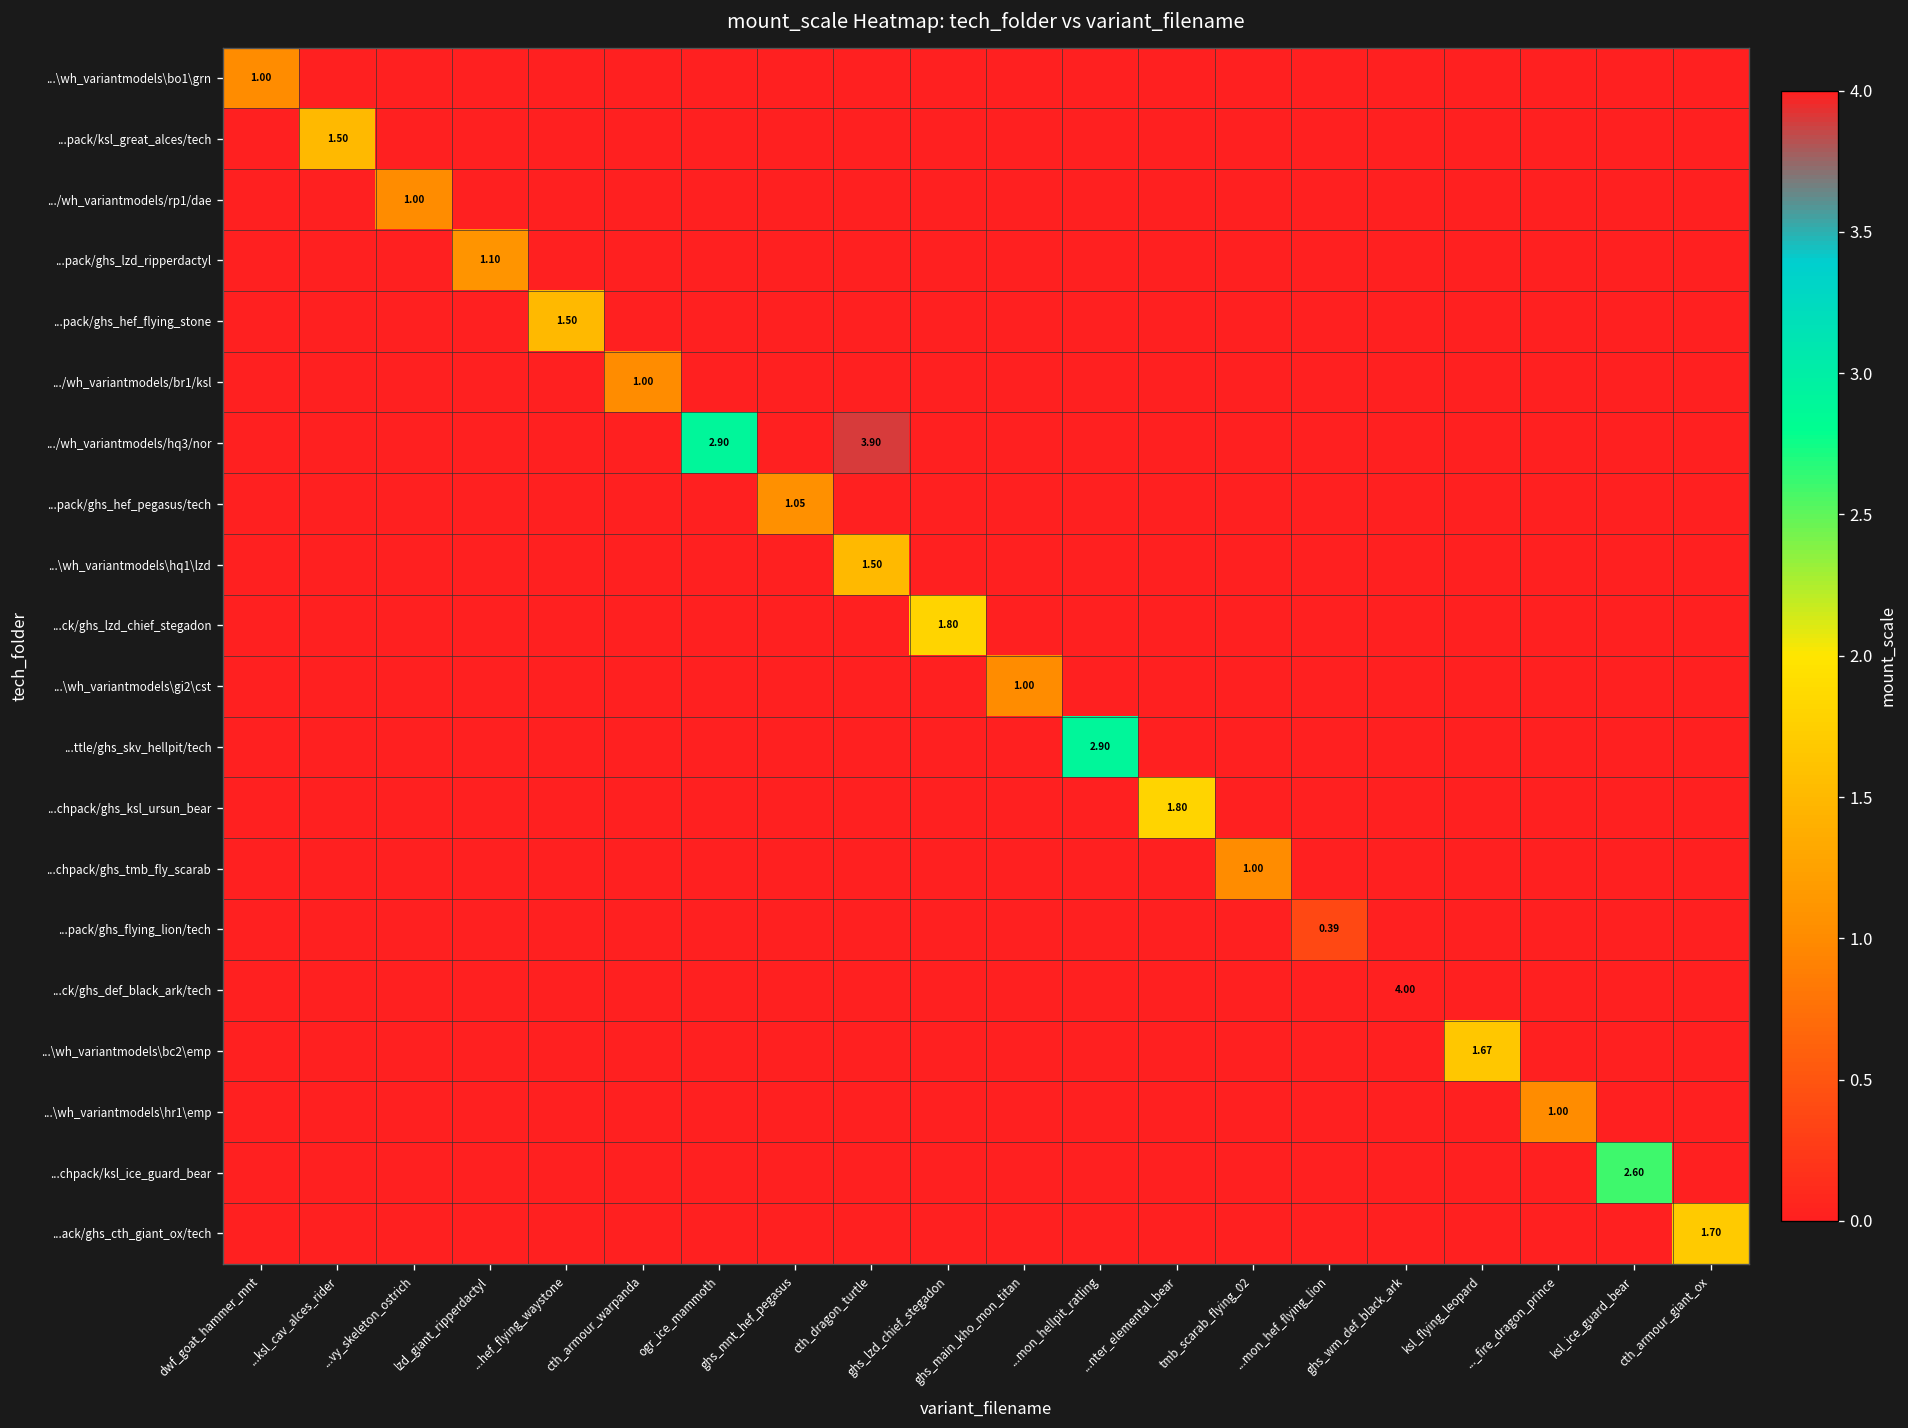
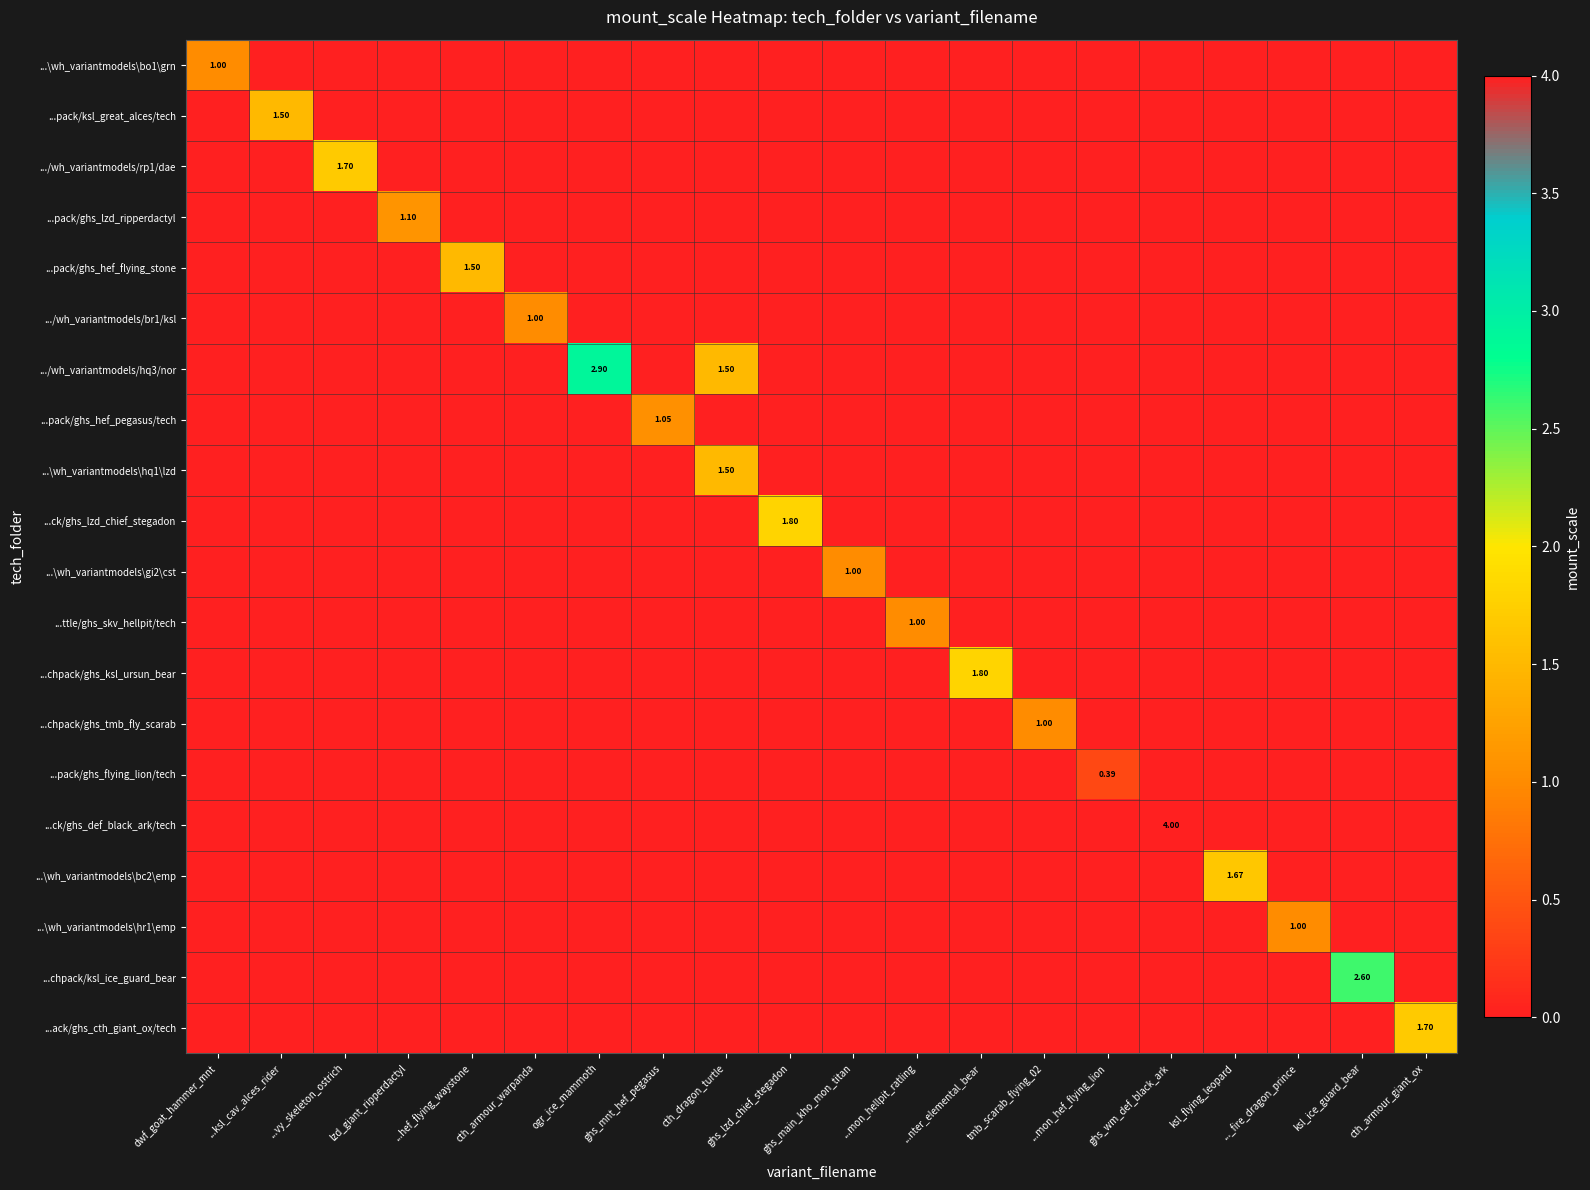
  {
    "...\\wh_variantmodels\\bo1\\grn": {
      "dwf_goat_hammer_mnt": 1.00
    },
    "...pack/ksl_great_alces/tech": {
      "...ksl_cav_alces_rider": 1.50
    },
    ".../wh_variantmodels/rp1/dae": {
-     "...vy_skeleton_ostrich": 1.00
+     "...vy_skeleton_ostrich": 1.70
    },
    "...pack/ghs_lzd_ripperdactyl": {
      "lzd_giant_ripperdactyl": 1.10
    },
    "...pack/ghs_hef_flying_stone": {
      "...hef_flying_waystone": 1.50
    },
    ".../wh_variantmodels/br1/ksl": {
      "cth_armour_warpanda": 1.00
    },
    ".../wh_variantmodels/hq3/nor": {
      "ogr_ice_mammoth": 2.90,
-     "cth_dragon_turtle": 3.90
+     "cth_dragon_turtle": 1.50
    },
    "...pack/ghs_hef_pegasus/tech": {
      "ghs_mnt_hef_pegasus": 1.05
    },
    "...\\wh_variantmodels\\hq1\\lzd": {
      "cth_dragon_turtle": 1.50
    },
    "...ck/ghs_lzd_chief_stegadon": {
      "ghs_lzd_chief_stegadon": 1.80
    },
    "...\\wh_variantmodels\\gi2\\cst": {
      "ghs_main_kho_mon_titan": 1.00
    },
    "...ttle/ghs_skv_hellpit/tech": {
-     "...mon_hellpit_ratling": 2.90
+     "...mon_hellpit_ratling": 1.00
    },
    "...chpack/ghs_ksl_ursun_bear": {
      "...nter_elemental_bear": 1.80
    },
    "...chpack/ghs_tmb_fly_scarab": {
      "tmb_scarab_flying_02": 1.00
    },
    "...pack/ghs_flying_lion/tech": {
      "...mon_hef_flying_lion": 0.39
    },
    "...ck/ghs_def_black_ark/tech": {
      "ghs_wm_def_black_ark": 4.00
    },
    "...\\wh_variantmodels\\bc2\\emp": {
      "ksl_flying_leopard": 1.67
    },
    "...\\wh_variantmodels\\hr1\\emp": {
      "..._fire_dragon_prince": 1.00
    },
    "...chpack/ksl_ice_guard_bear": {
      "ksl_ice_guard_bear": 2.60
    },
    "...ack/ghs_cth_giant_ox/tech": {
      "cth_armour_giant_ox": 1.70
    }
  }
